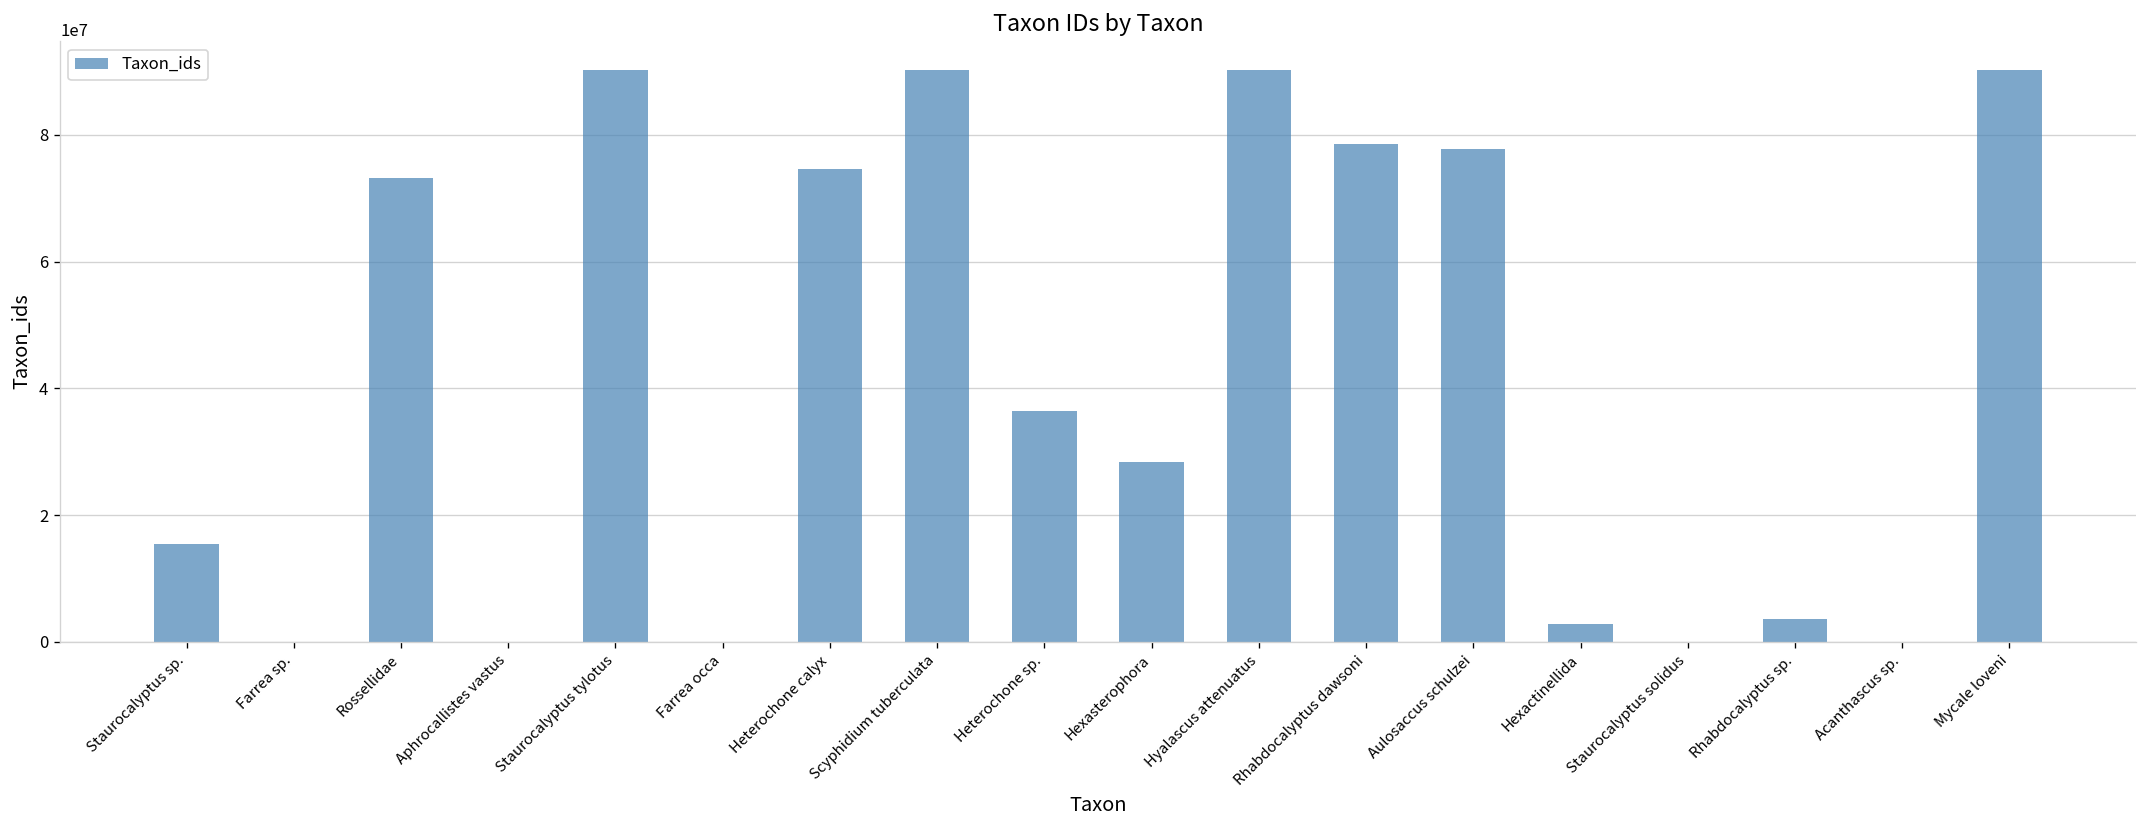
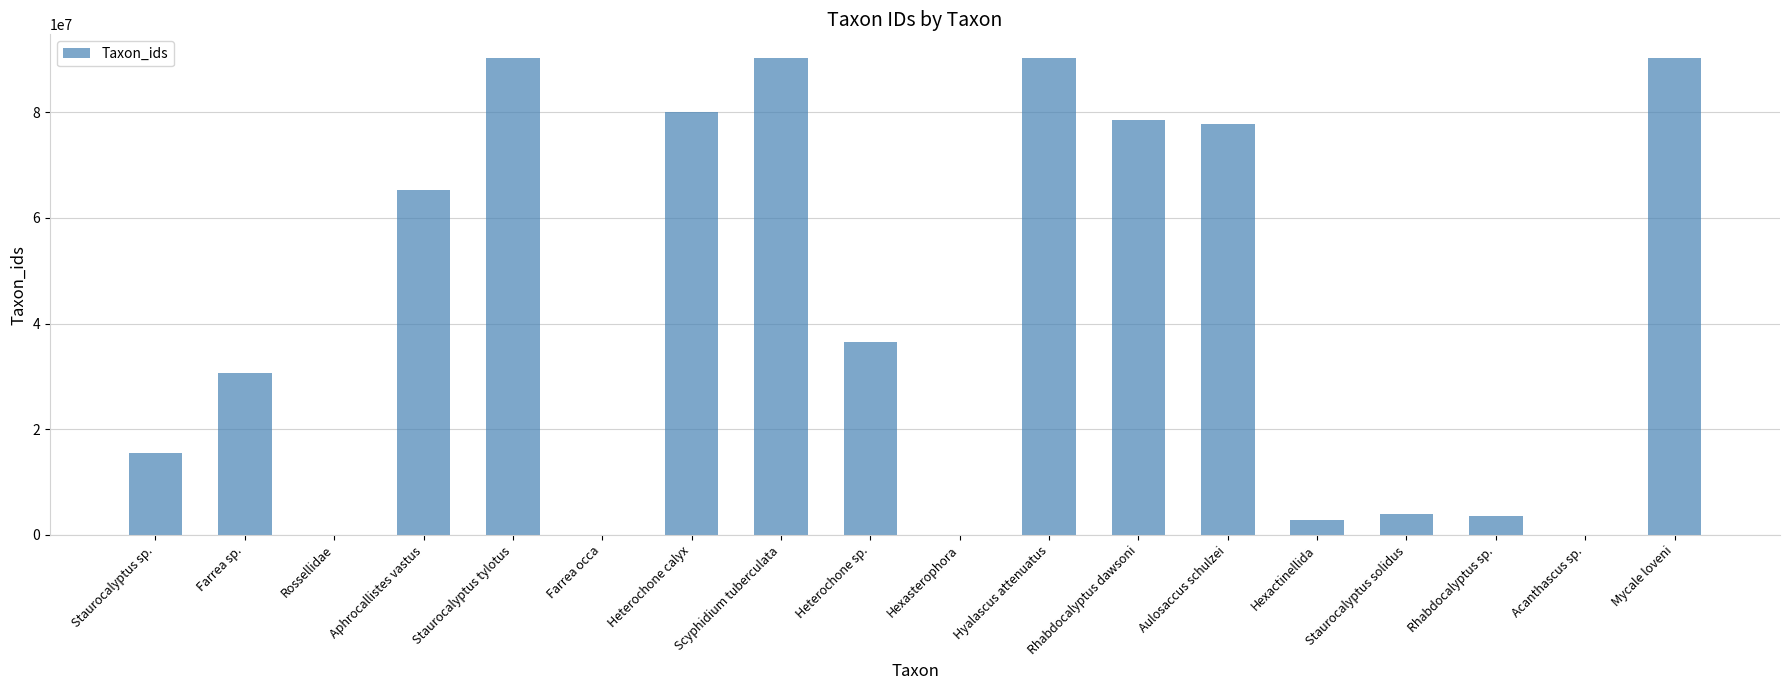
  {
    "Staurocalyptus sp.": 16000000,
-   "Farrea sp.": 0,
-   "Rossellidae": 73000000,
-   "Aphrocallistes vastus": 0,
+   "Farrea sp.": 31000000,
+   "Rossellidae": 0,
+   "Aphrocallistes vastus": 65000000,
    "Staurocalyptus tylotus": 90000000,
-   "Heterochone calyx": 75000000,
+   "Heterochone calyx": 80000000,
    "Scyphidium tuberculata": 90000000,
    "Heterochone sp.": 36000000,
-   "Hexasterophora": 28000000,
+   "Hexasterophora": 0,
    "Hyalascus attenuatus": 90000000,
    "Rhabdocalyptus dawsoni": 79000000,
    "Aulosaccus schulzei": 78000000,
    "Hexactinellida": 3000000,
-   "Staurocalyptus solidus": 0,
+   "Staurocalyptus solidus": 4000000,
    "Rhabdocalyptus sp.": 4000000,
    "Mycale loveni": 90000000
  }
